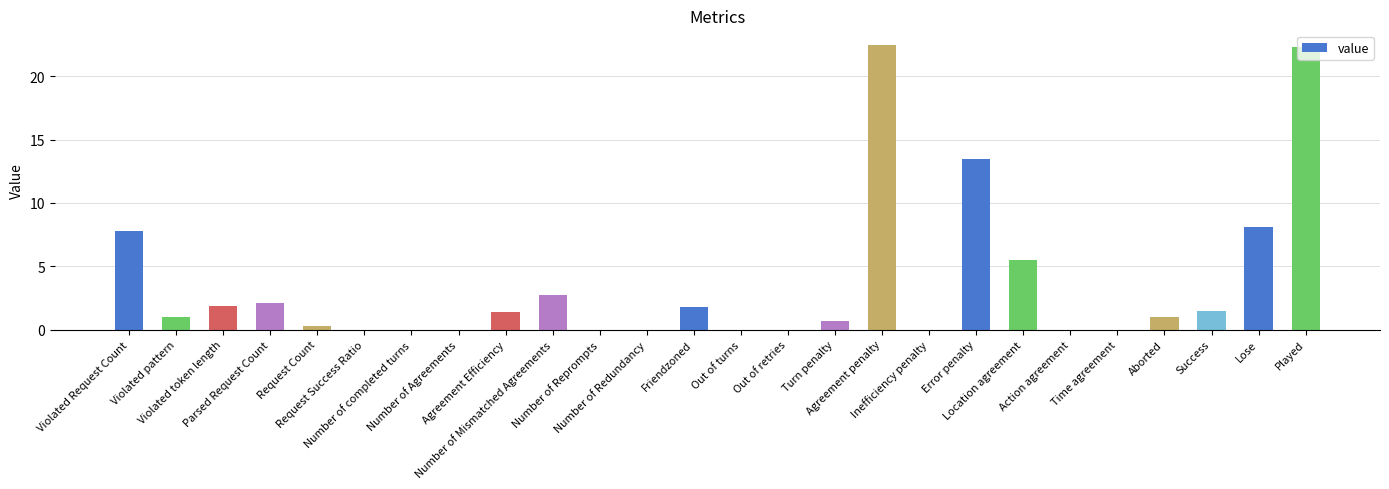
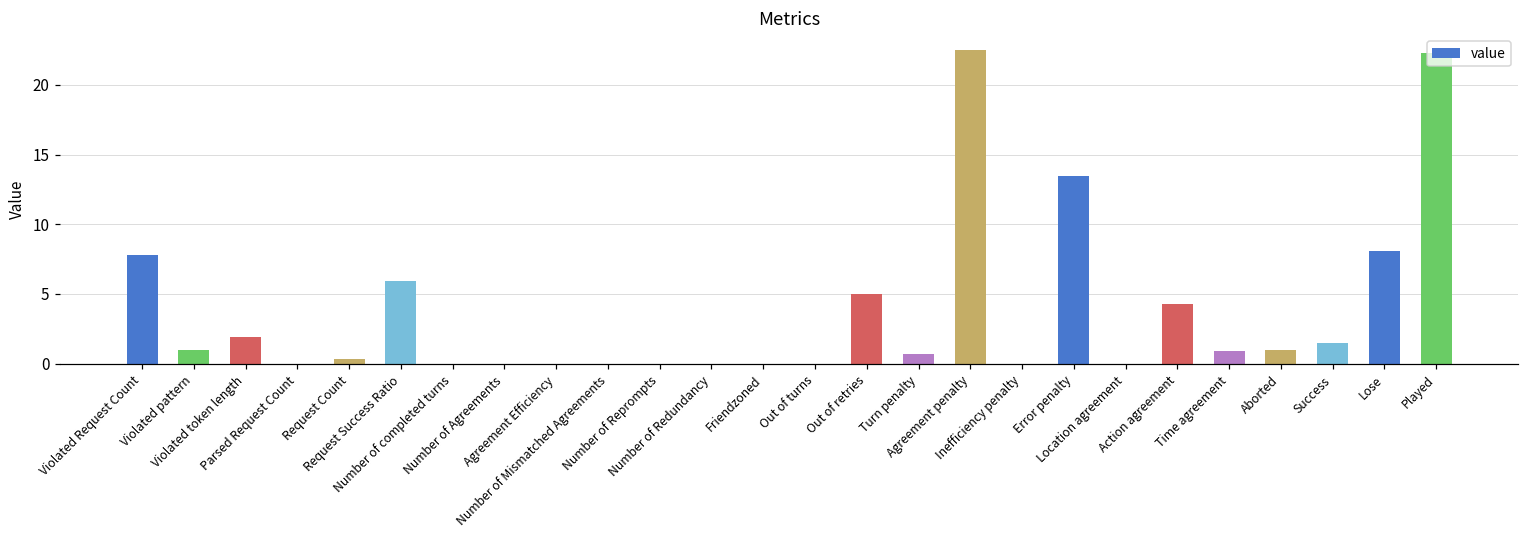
  {
    "Violated Request Count": 7.8,
    "Violated pattern": 1.0,
    "Violated token length": 1.9,
-   "Parsed Request Count": 2.1,
+   "Parsed Request Count": 0.0,
    "Request Count": 0.3,
-   "Request Success Ratio": 0.0,
+   "Request Success Ratio": 5.9,
    "Number of completed turns": 0.0,
    "Number of Agreements": 0.0,
-   "Agreement Efficiency": 1.4,
-   "Number of Mismatched Agreements": 2.7,
+   "Agreement Efficiency": 0.0,
+   "Number of Mismatched Agreements": 0.0,
    "Number of Reprompts": 0.0,
    "Number of Redundancy": 0.0,
-   "Friendzoned": 1.8,
+   "Friendzoned": 0.0,
    "Out of turns": 0.0,
-   "Out of retries": 0,
+   "Out of retries": 5,
    "Turn penalty": 0.7,
    "Agreement penalty": 22.5,
    "Inefficiency penalty": 0.0,
    "Error penalty": 13.5,
-   "Location agreement": 5.5,
-   "Action agreement": 0.0,
-   "Time agreement": 0.0,
+   "Location agreement": 0.0,
+   "Action agreement": 4.3,
+   "Time agreement": 0.9,
    "Aborted": 1.0,
    "Success": 1.5,
    "Lose": 8.1
  }
